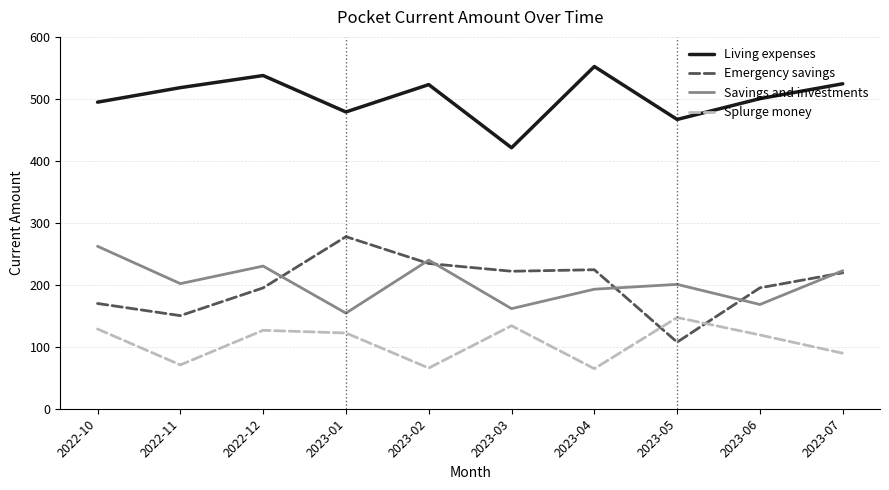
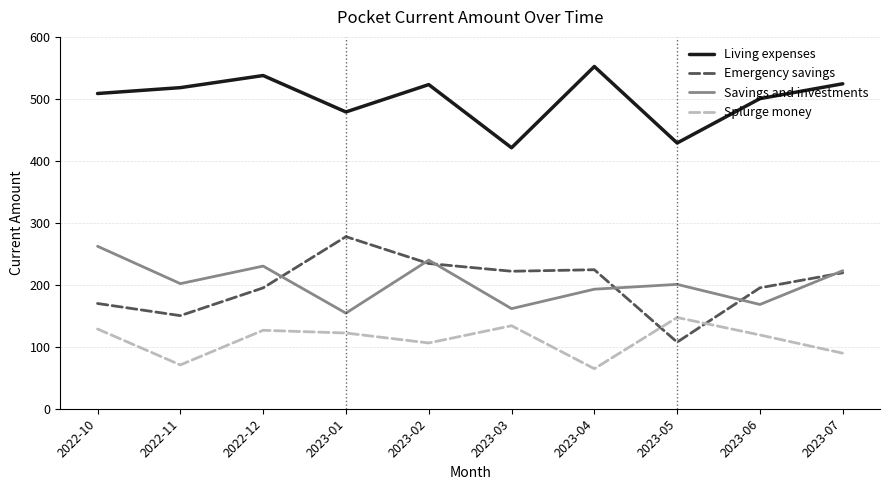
  {
    "Living expenses": {
-     "2022-10": 490,
+     "2022-10": 510,
      "2022-11": 520,
      "2022-12": 540,
      "2023-01": 480,
      "2023-02": 520,
      "2023-03": 420,
      "2023-04": 550,
-     "2023-05": 470,
+     "2023-05": 430,
      "2023-06": 500,
      "2023-07": 520
    },
    "Emergency savings": {
      "2022-10": 170,
      "2022-11": 150,
      "2022-12": 200,
      "2023-01": 280,
      "2023-02": 230,
      "2023-03": 220,
      "2023-04": 220,
      "2023-05": 110,
      "2023-06": 200
    },
    "Savings and investments": {
      "2022-10": 260,
      "2022-11": 200,
      "2022-12": 230,
      "2023-01": 150,
      "2023-02": 240,
      "2023-03": 160,
      "2023-04": 190,
      "2023-05": 200,
      "2023-06": 170
    },
    "Splurge money": {
      "2022-10": 130,
      "2022-11": 70,
      "2022-12": 130,
      "2023-01": 120,
-     "2023-02": 70,
+     "2023-02": 110,
      "2023-03": 130,
      "2023-04": 60,
      "2023-05": 150,
      "2023-06": 120,
      "2023-07": 90
    }
  }
